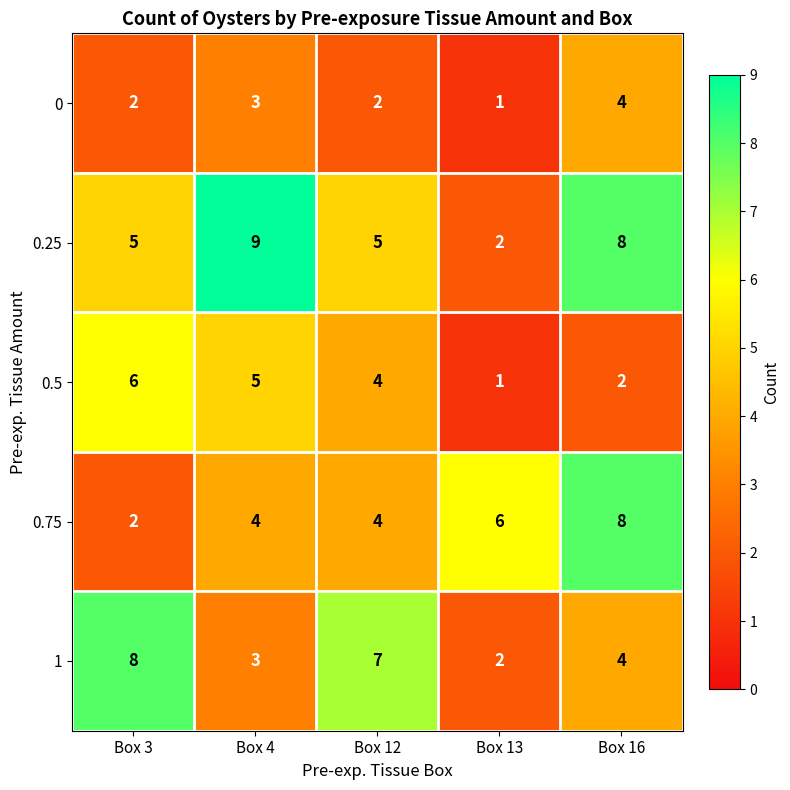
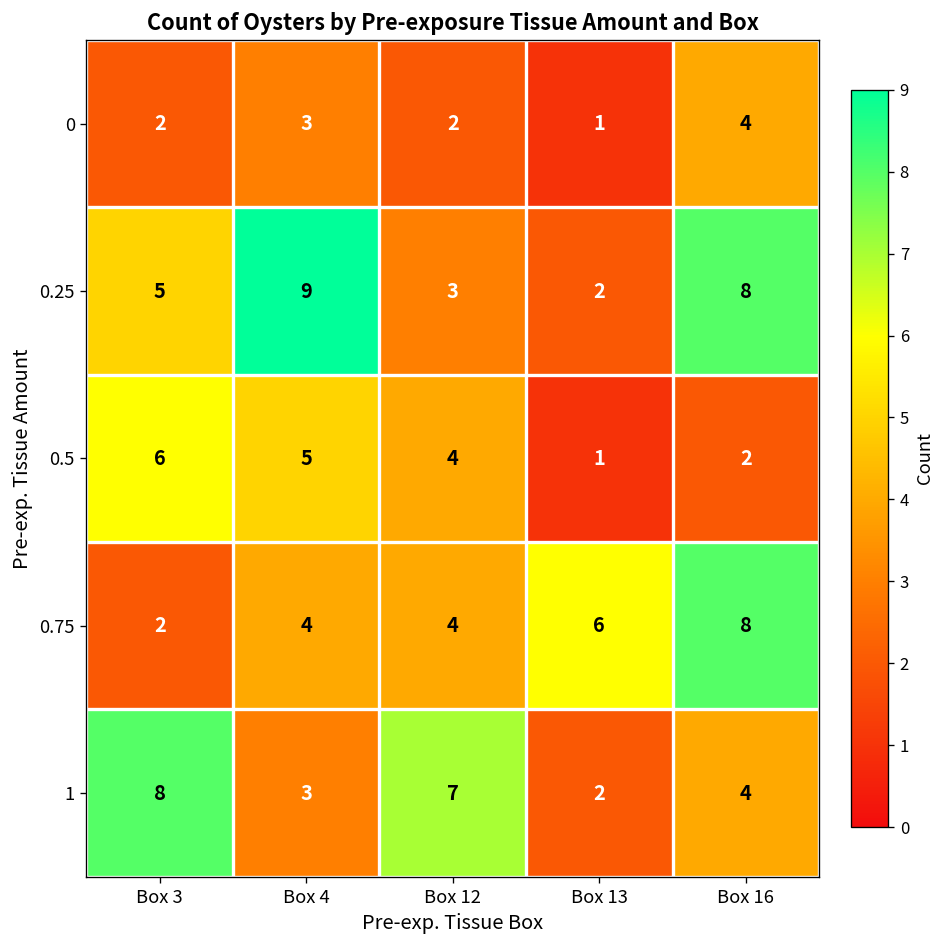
  {
    "0": {
      "Box 3": 2,
      "Box 4": 3,
      "Box 12": 2,
      "Box 13": 1,
      "Box 16": 4
    },
    "0.25": {
      "Box 3": 5,
      "Box 4": 9,
-     "Box 12": 5,
+     "Box 12": 3,
      "Box 13": 2,
      "Box 16": 8
    },
    "0.5": {
      "Box 3": 6,
      "Box 4": 5,
      "Box 12": 4,
      "Box 13": 1,
      "Box 16": 2
    },
    "0.75": {
      "Box 3": 2,
      "Box 4": 4,
      "Box 12": 4,
      "Box 13": 6,
      "Box 16": 8
    },
    "1": {
      "Box 3": 8,
      "Box 4": 3,
      "Box 12": 7,
      "Box 13": 2,
      "Box 16": 4
    }
  }
